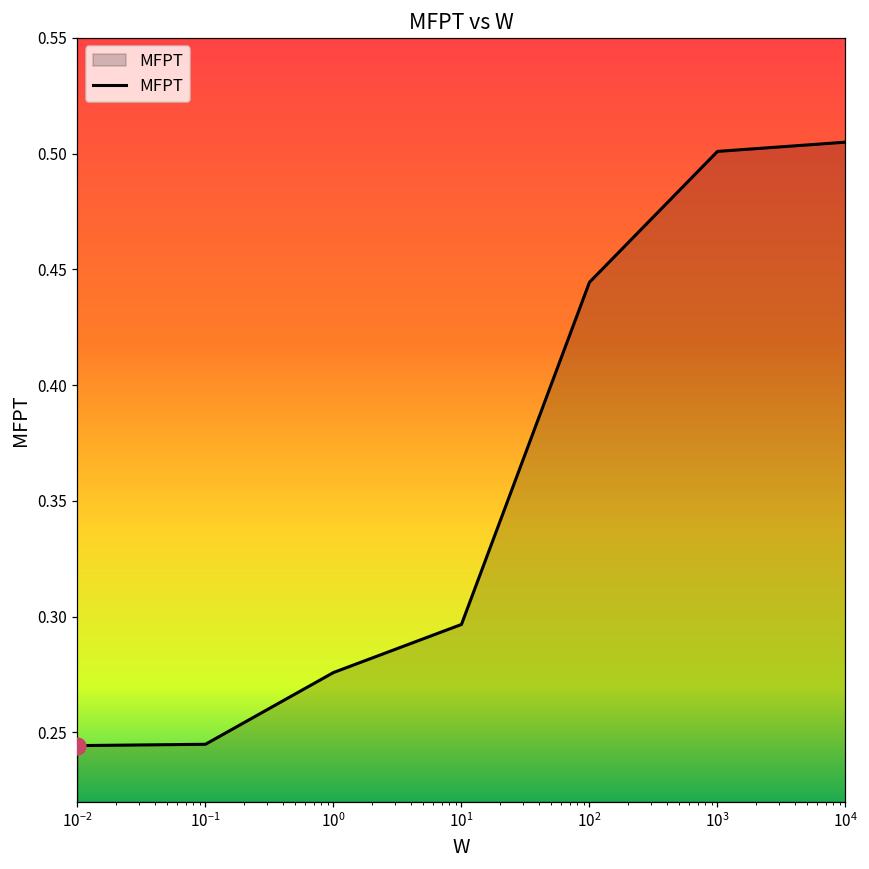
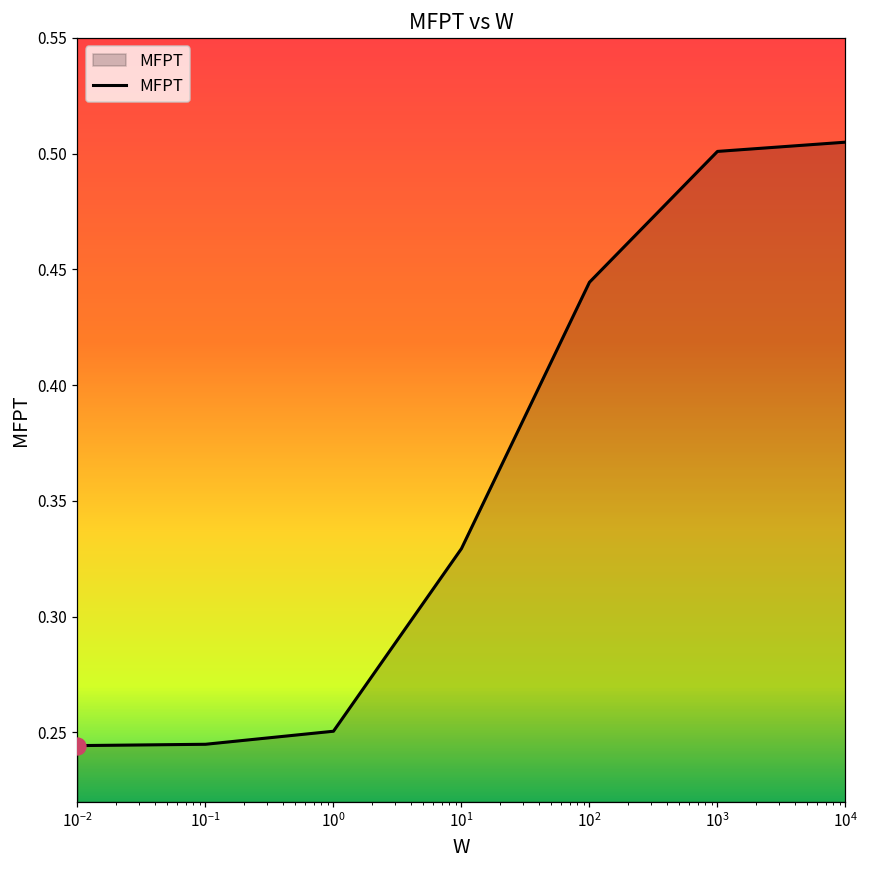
  {
    "MFPT": {
      "10^-1": 0.245,
-     "10^0": 0.276,
-     "10^1": 0.297,
+     "10^0": 0.250,
+     "10^1": 0.329,
      "10^2": 0.444,
      "10^3": 0.501,
      "10^4": 0.505
    }
  }
